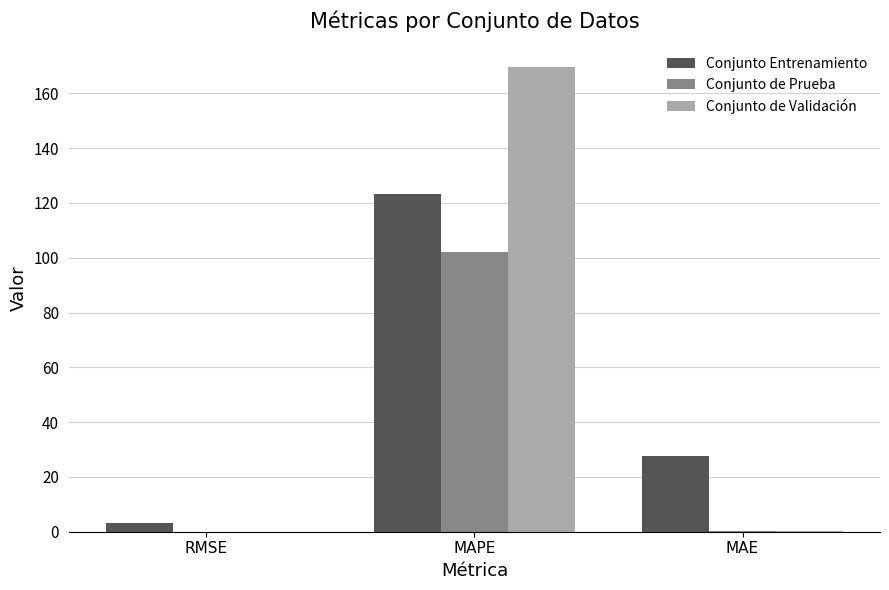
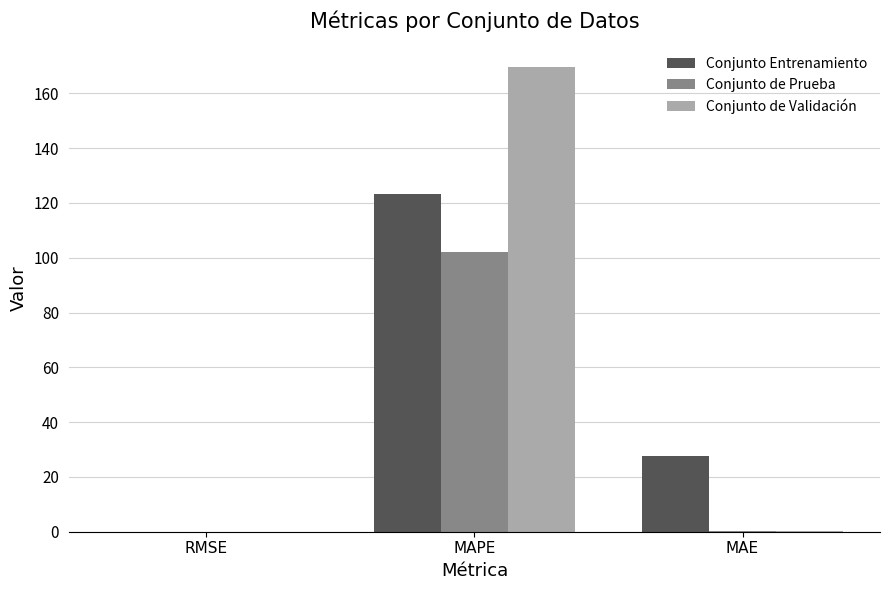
  {
    "Conjunto Entrenamiento": {
-     "RMSE": 3,
+     "RMSE": 0,
      "MAPE": 123,
      "MAE": 28
    }
  }
